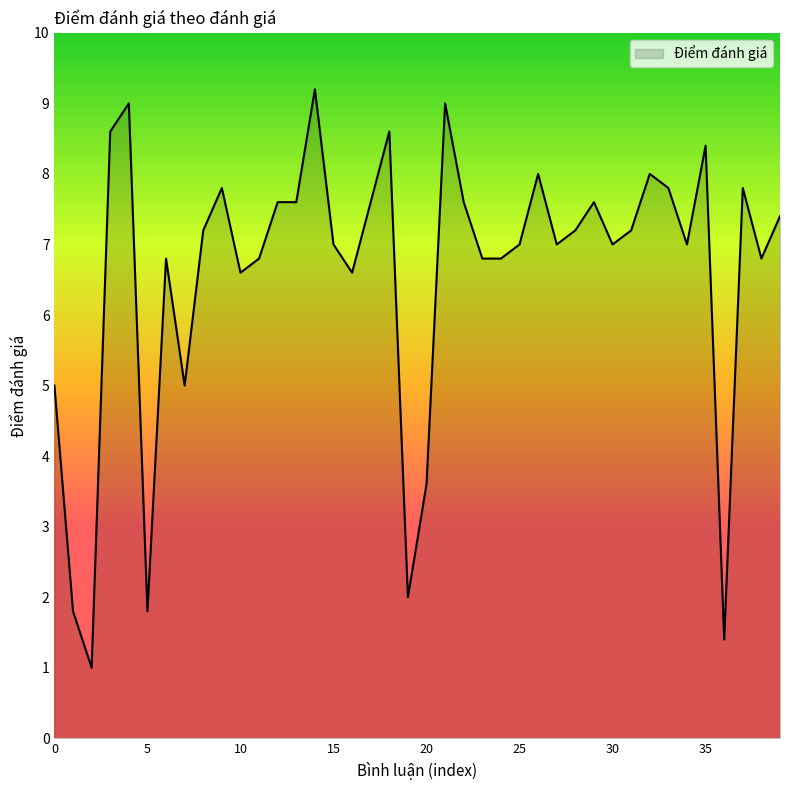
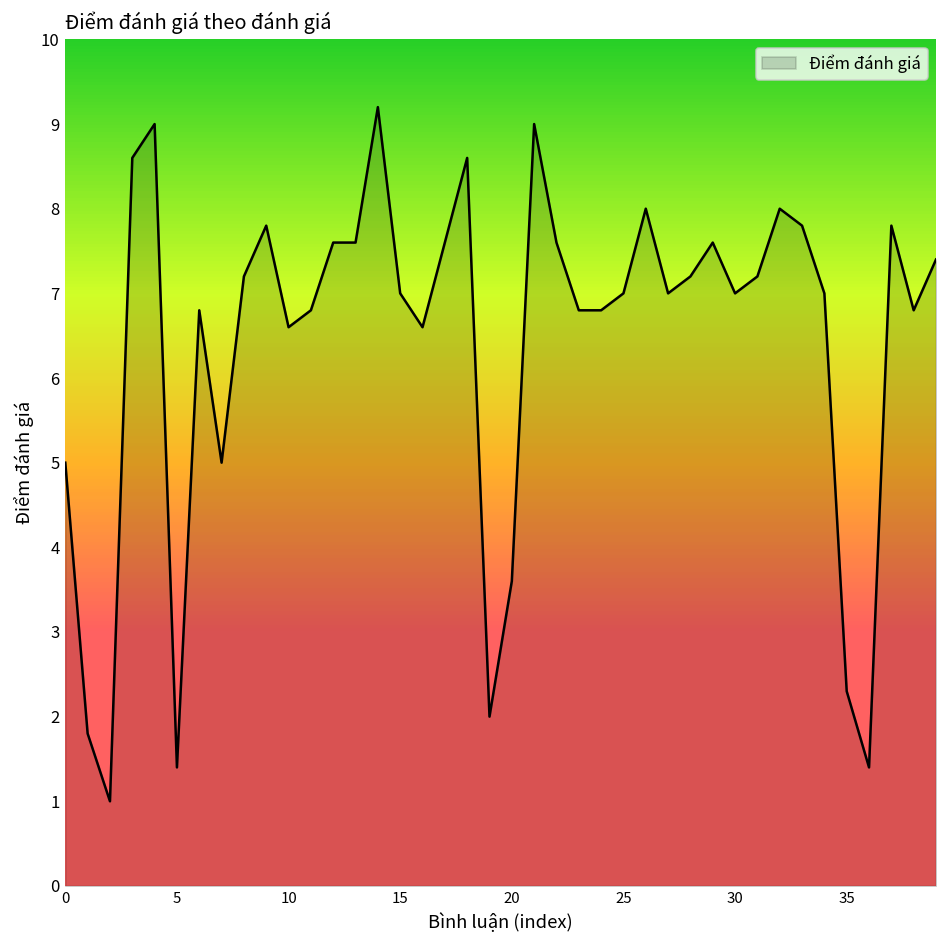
  {
    "0": 5.0,
-   "5": 1.8,
+   "5": 1.4,
    "10": 6.6,
    "15": 7.0,
    "20": 3.6,
    "25": 7.0,
    "30": 7.0,
-   "35": 8.4
+   "35": 2.3
  }
